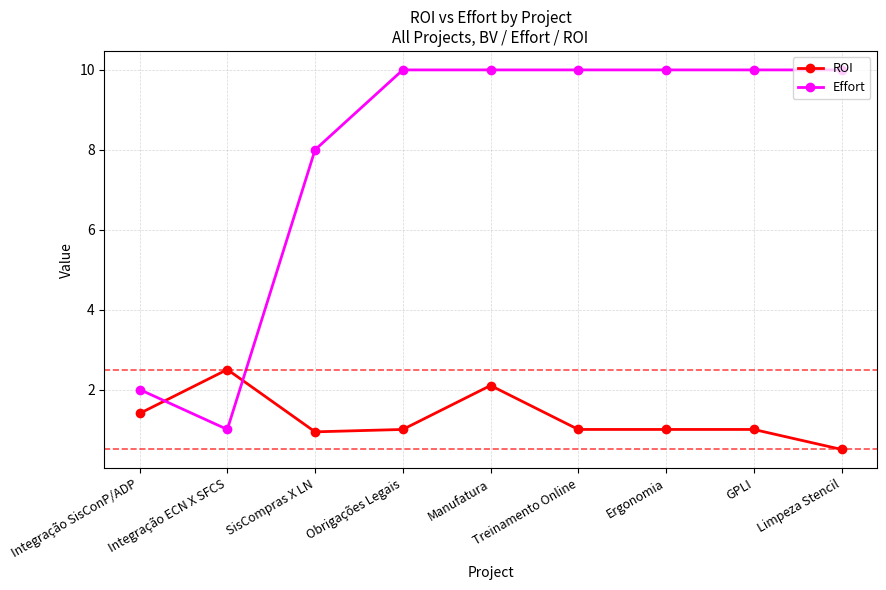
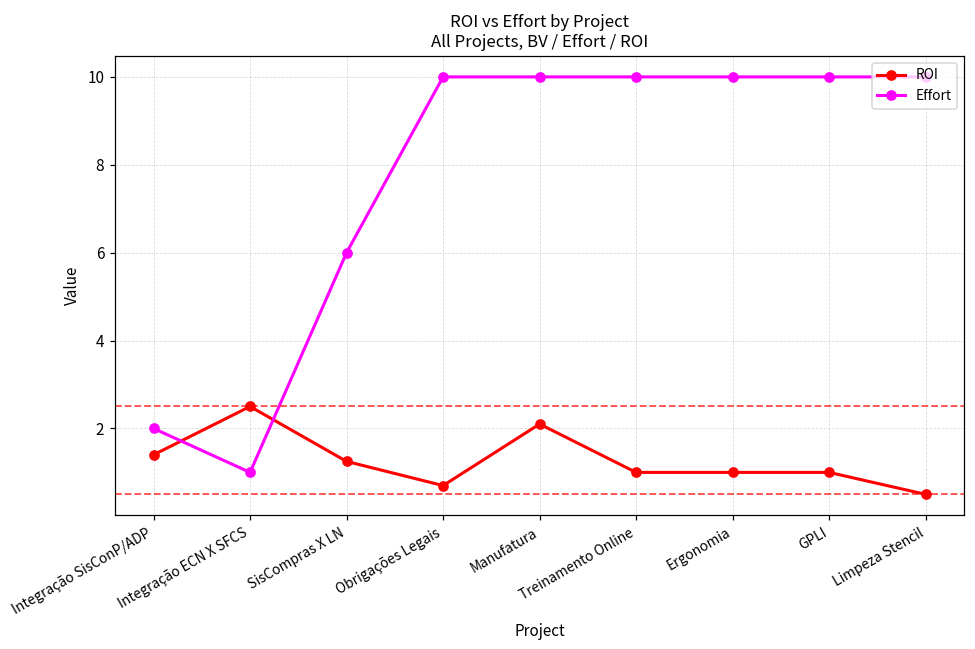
  {
    "ROI": {
      "Integração SisConP/ADP": 1.4,
      "Integração ECN X SFCS": 2.5,
-     "SisCompras X LN": 0.9,
-     "Obrigações Legais": 1.0,
+     "SisCompras X LN": 1.3,
+     "Obrigações Legais": 0.7,
      "Manufatura": 2.1,
      "Treinamento Online": 1.0,
      "Ergonomia": 1.0,
      "GPLI": 1.0,
      "Limpeza Stencil": 0.5
    },
    "Effort": {
      "Integração SisConP/ADP": 2,
      "Integração ECN X SFCS": 1,
-     "SisCompras X LN": 8,
+     "SisCompras X LN": 6,
      "Obrigações Legais": 10,
      "Manufatura": 10,
      "Treinamento Online": 10,
      "Ergonomia": 10,
      "GPLI": 10
    }
  }
